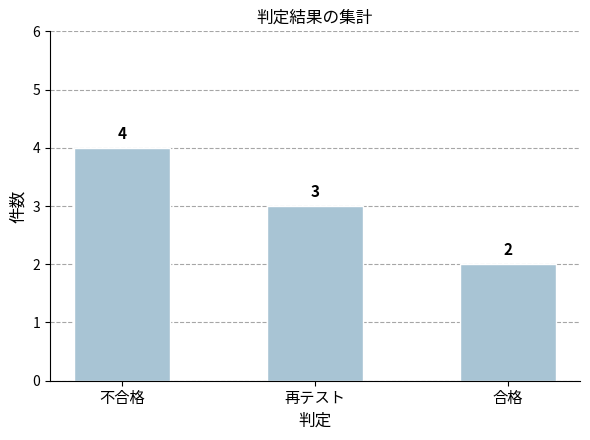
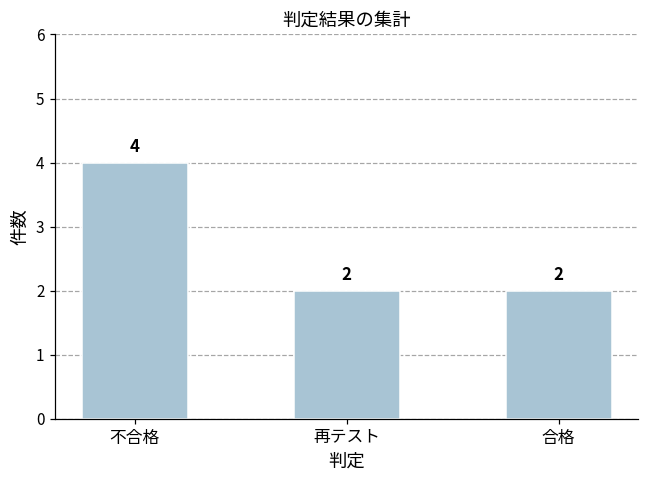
  {
    "不合格": 4,
-   "再テスト": 3,
+   "再テスト": 2,
    "合格": 2
  }
